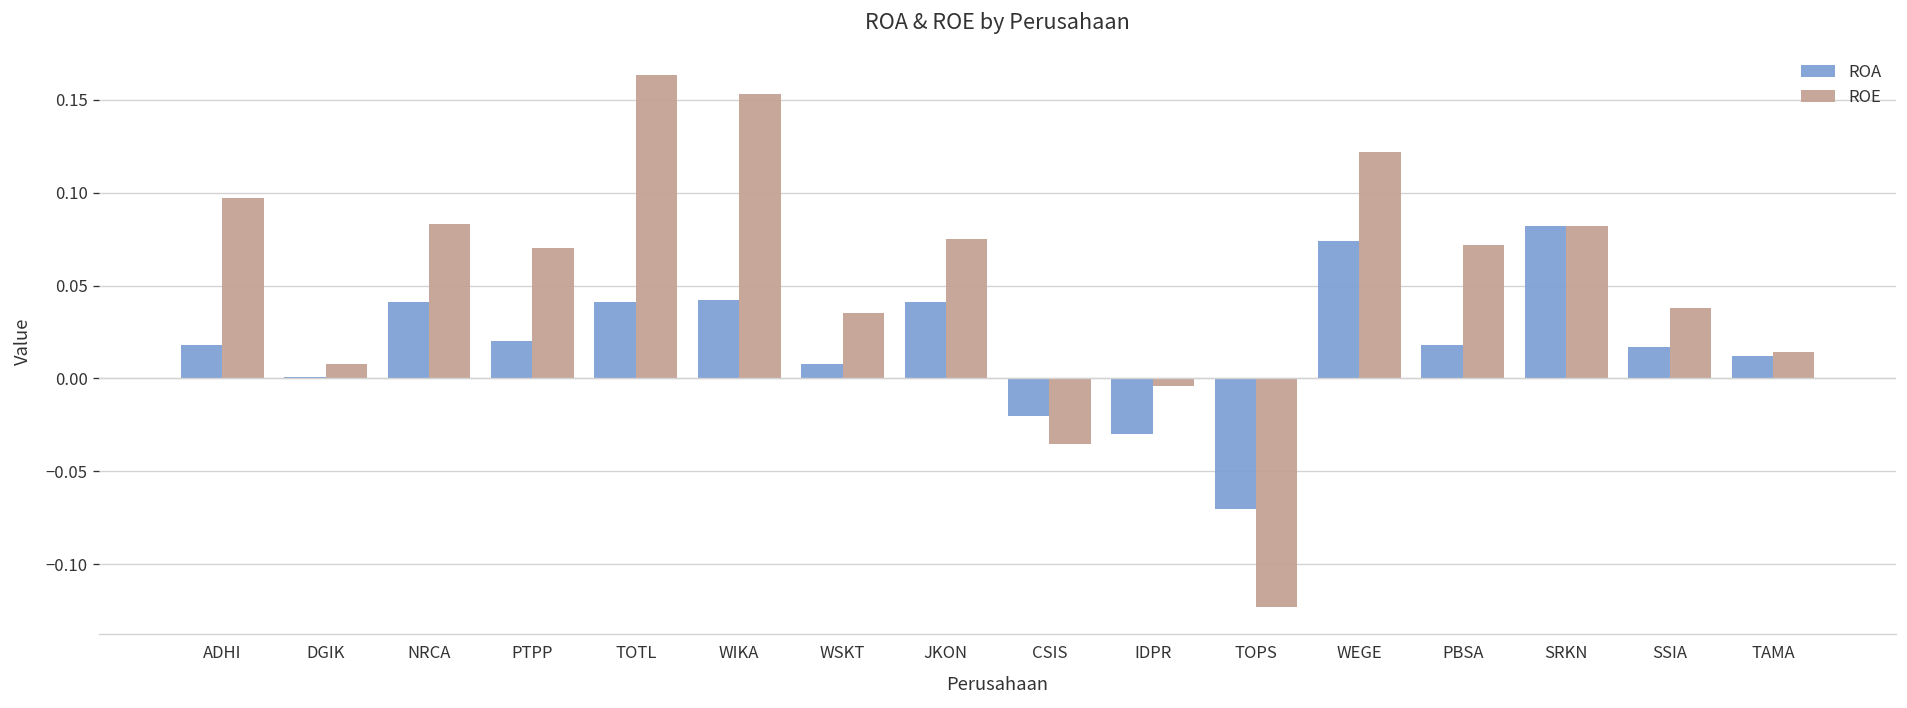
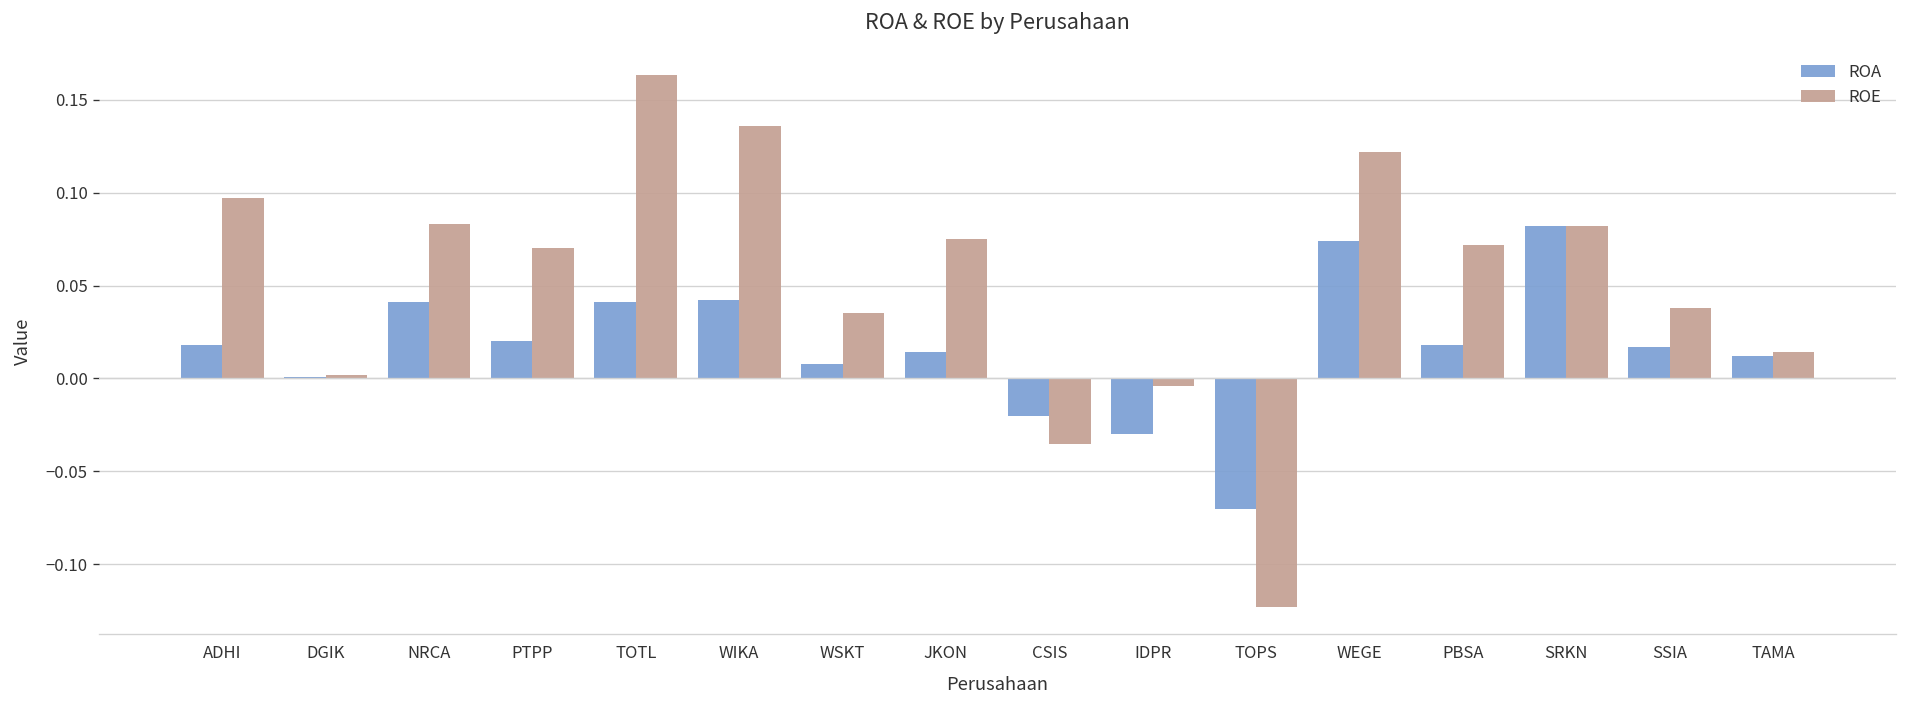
  {
    "ROA": {
      "ADHI": 0.018,
      "NRCA": 0.041,
      "PTPP": 0.020,
      "TOTL": 0.041,
      "WIKA": 0.042,
      "WSKT": 0.008,
-     "JKON": 0.041,
+     "JKON": 0.014,
      "CSIS": -0.020,
      "IDPR": -0.030,
      "TOPS": -0.070,
      "WEGE": 0.074,
      "PBSA": 0.018,
      "SRKN": 0.082,
      "SSIA": 0.017,
      "TAMA": 0.012
    },
    "ROE": {
      "ADHI": 0.097,
-     "DGIK": 0.008,
+     "DGIK": 0.002,
      "NRCA": 0.083,
      "PTPP": 0.070,
      "TOTL": 0.163,
-     "WIKA": 0.153,
+     "WIKA": 0.136,
      "WSKT": 0.035,
      "JKON": 0.075,
      "CSIS": -0.035,
      "IDPR": -0.004,
      "TOPS": -0.123,
      "WEGE": 0.122,
      "PBSA": 0.072,
      "SRKN": 0.082,
      "SSIA": 0.038,
      "TAMA": 0.014
    }
  }
